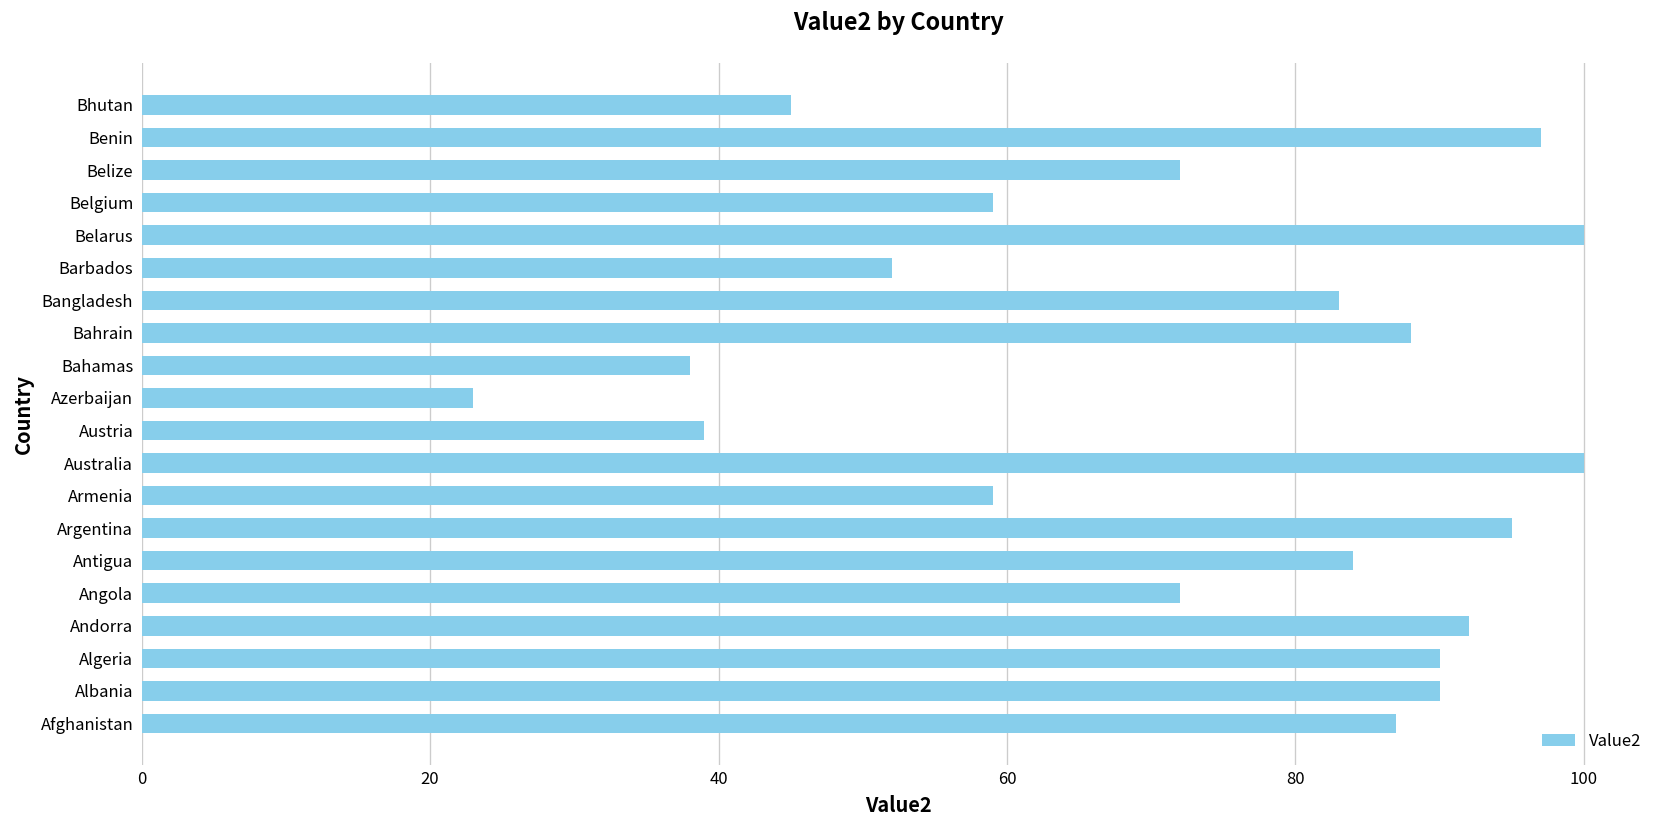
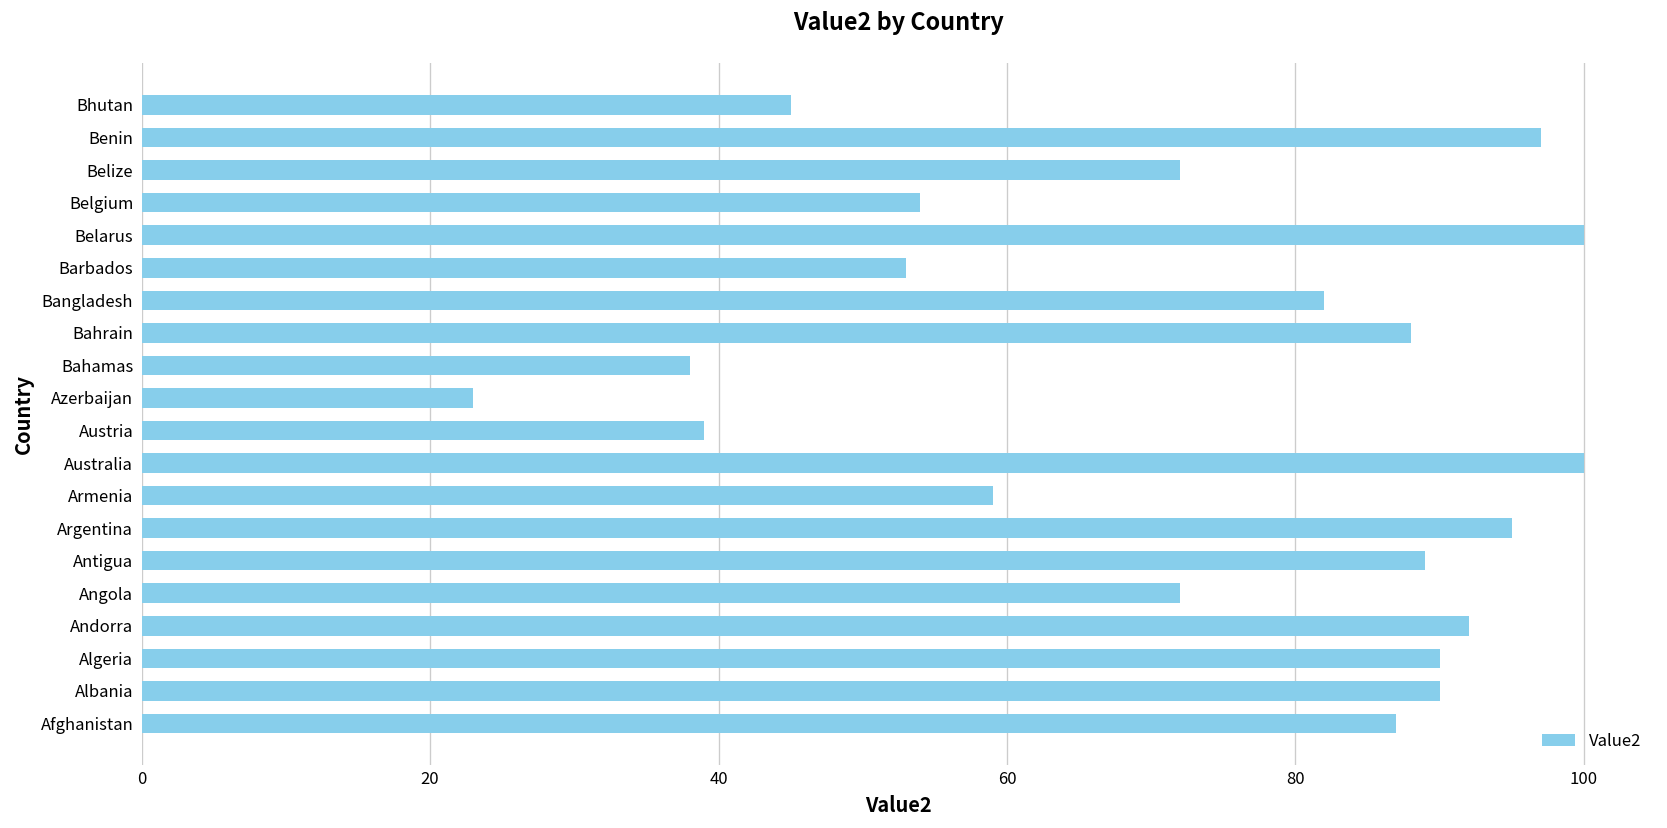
  {
    "Bhutan": 45,
    "Benin": 97,
    "Belize": 72,
-   "Belgium": 59,
+   "Belgium": 54,
    "Belarus": 100,
-   "Barbados": 52,
-   "Bangladesh": 83,
+   "Barbados": 53,
+   "Bangladesh": 82,
    "Bahrain": 88,
    "Bahamas": 38,
    "Azerbaijan": 23,
    "Austria": 39,
    "Australia": 100,
    "Armenia": 59,
    "Argentina": 95,
-   "Antigua": 84,
+   "Antigua": 89,
    "Angola": 72,
    "Andorra": 92,
    "Algeria": 90,
    "Albania": 90,
    "Afghanistan": 87
  }
